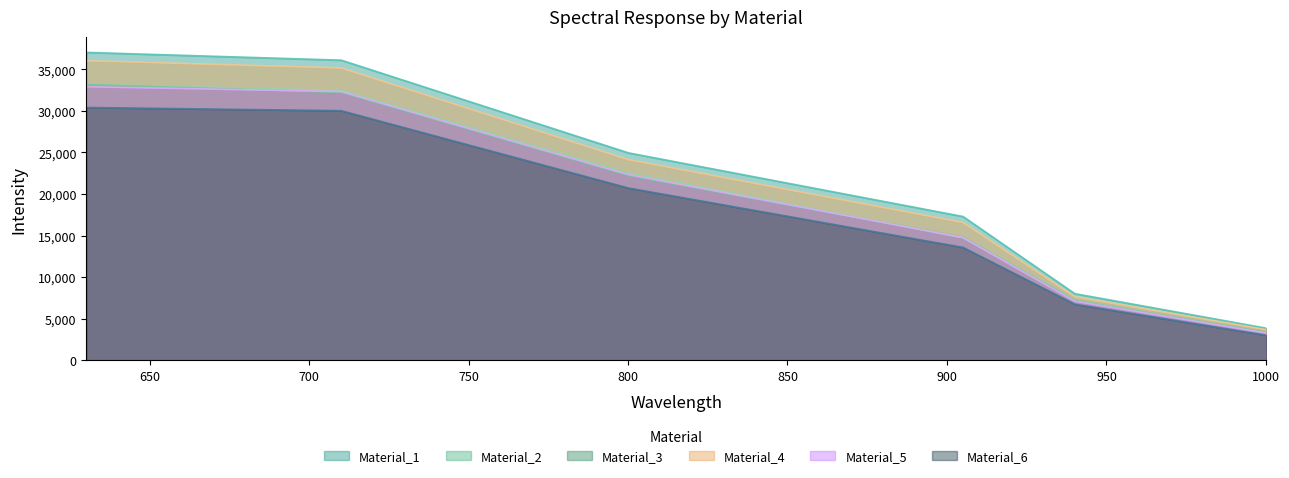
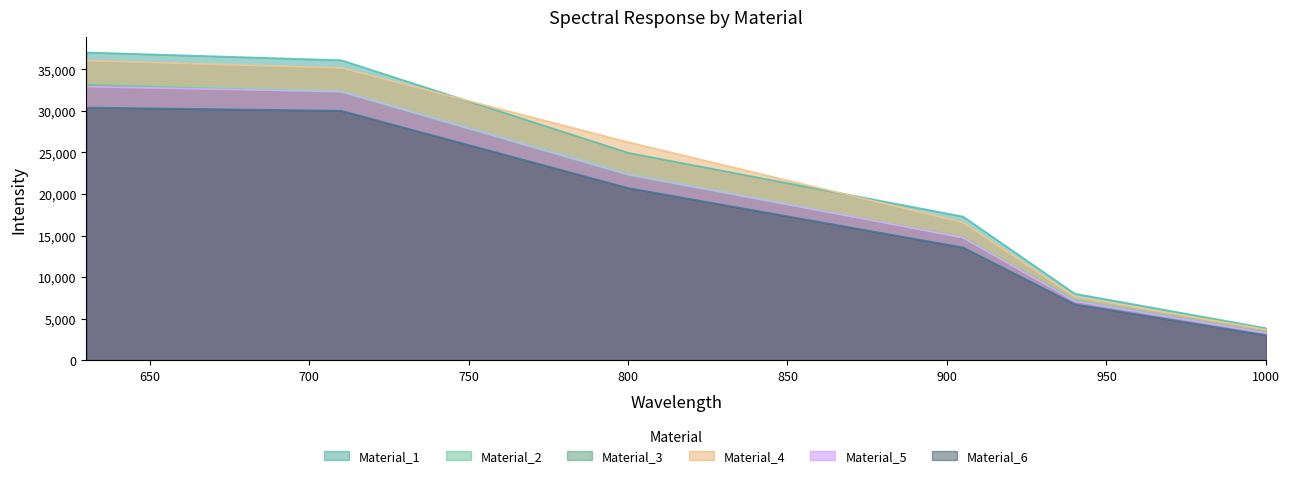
  {
    "Material_4": {
-     "800": "24,000"
+     "800": "26,000"
    }
  }
